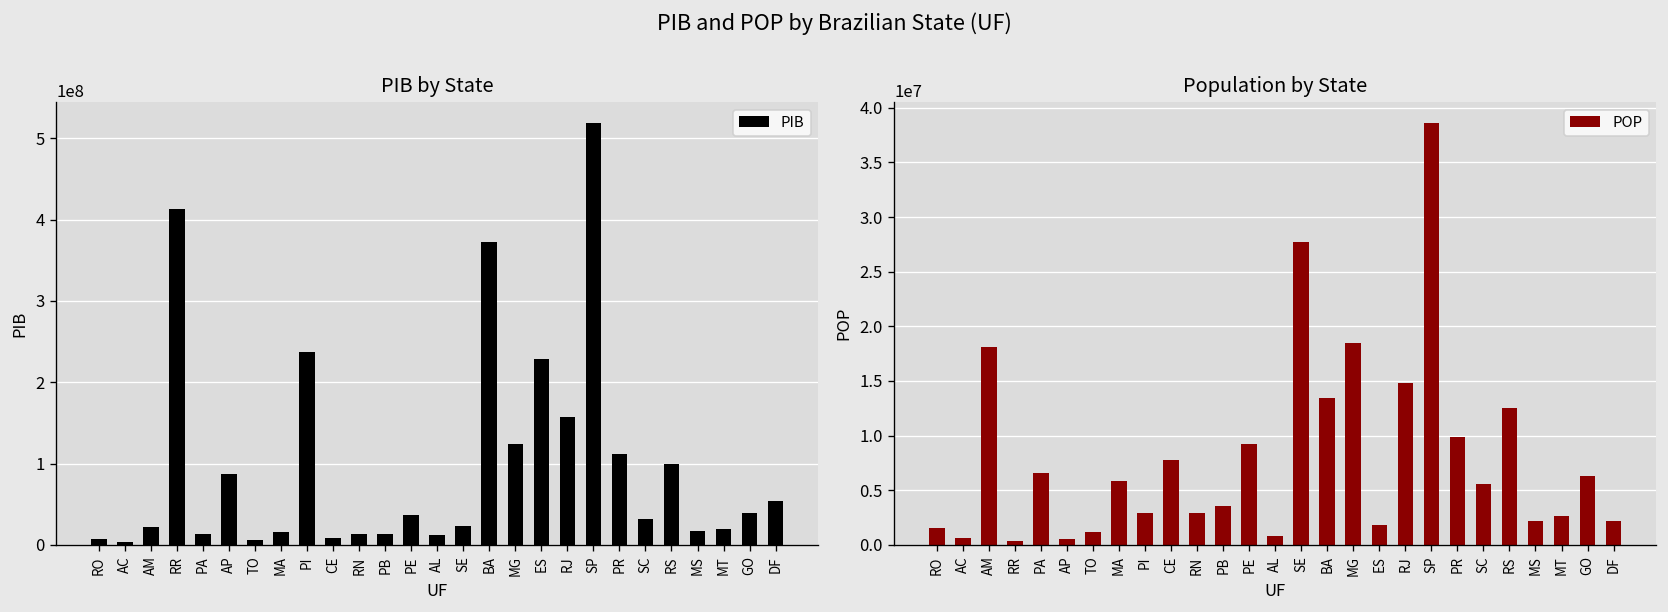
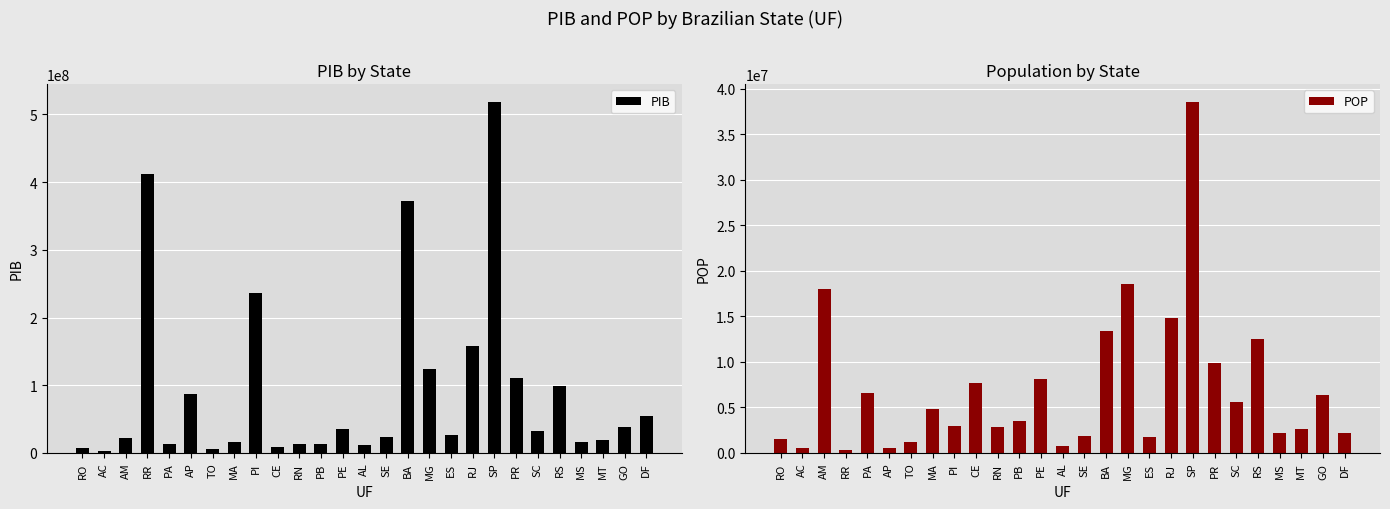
  {
    "PIB by State": {
      "RO": 10000000,
      "AM": 20000000,
      "RR": 410000000,
      "PA": 10000000,
      "AP": 90000000,
      "TO": 10000000,
      "MA": 20000000,
      "PI": 240000000,
      "CE": 10000000,
      "RN": 10000000,
      "PB": 10000000,
      "PE": 40000000,
      "AL": 10000000,
      "SE": 20000000,
      "BA": 370000000,
      "MG": 120000000,
-     "ES": 230000000,
+     "ES": 30000000,
      "RJ": 160000000,
      "SP": 520000000,
      "PR": 110000000,
      "SC": 30000000,
      "RS": 100000000,
      "MS": 20000000,
      "MT": 20000000,
      "GO": 40000000,
      "DF": 50000000
    },
    "Population by State": {
      "RO": 2000000,
      "AC": 1000000,
      "AM": 18000000,
      "RR": 0,
      "PA": 7000000,
      "AP": 1000000,
      "TO": 1000000,
-     "MA": 6000000,
+     "MA": 5000000,
      "PI": 3000000,
      "CE": 8000000,
      "RN": 3000000,
      "PB": 4000000,
-     "PE": 9000000,
+     "PE": 8000000,
      "AL": 1000000,
-     "SE": 28000000,
+     "SE": 2000000,
      "BA": 13000000,
      "MG": 19000000,
      "ES": 2000000,
      "RJ": 15000000,
      "SP": 39000000,
      "PR": 10000000,
      "SC": 6000000,
      "RS": 13000000,
      "MS": 2000000,
      "MT": 3000000,
      "GO": 6000000,
      "DF": 2000000
    }
  }
